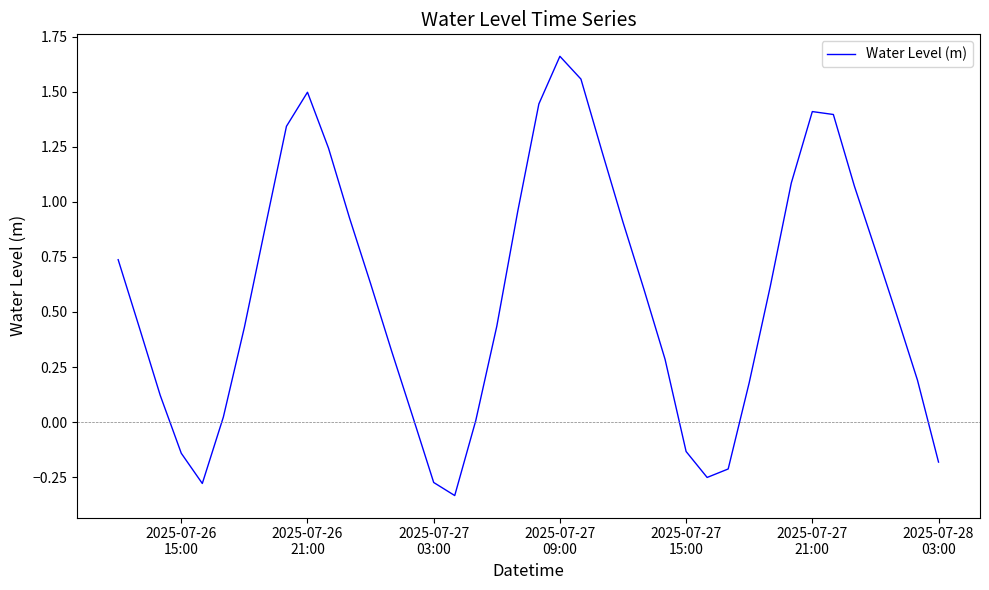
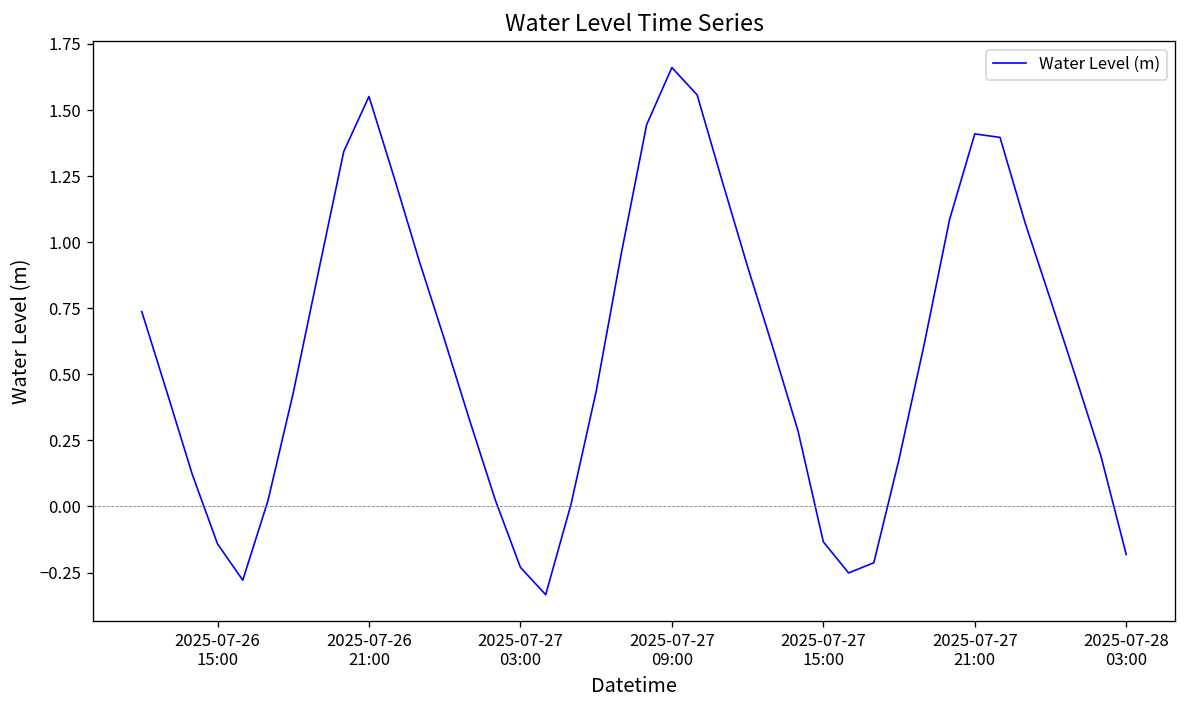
  {
    "2025-07-26 15:00": -0.14,
-   "2025-07-26 21:00": 1.50,
-   "2025-07-27 03:00": -0.27,
+   "2025-07-26 21:00": 1.55,
+   "2025-07-27 03:00": -0.23,
    "2025-07-27 09:00": 1.66,
    "2025-07-27 15:00": -0.13,
    "2025-07-27 21:00": 1.41,
    "2025-07-28 03:00": -0.18
  }
